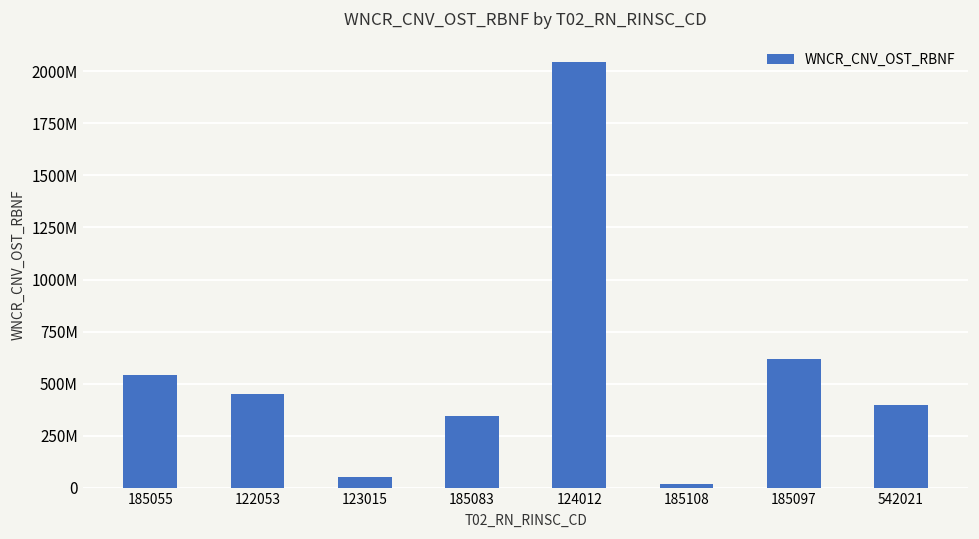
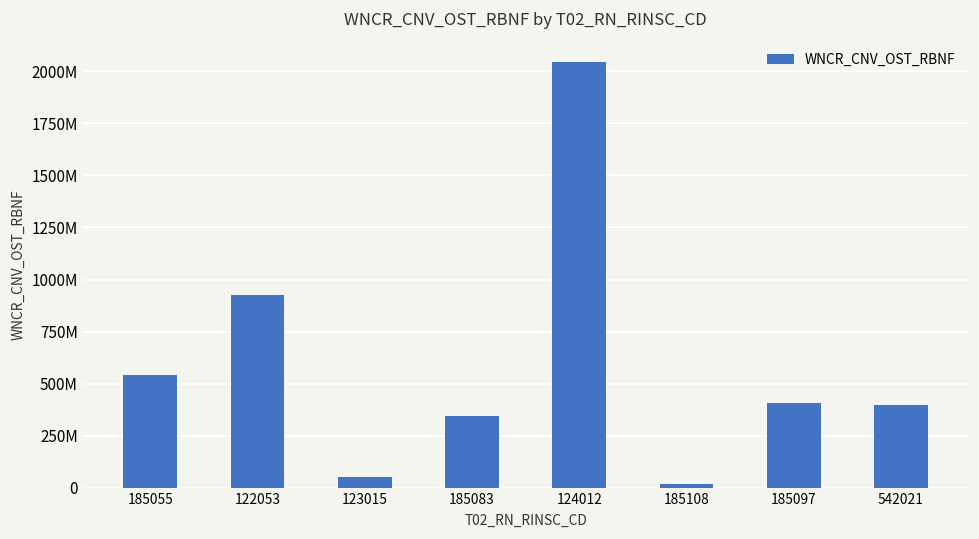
  {
    "185055": 540000000,
-   "122053": 450000000,
+   "122053": 920000000,
    "123015": 50000000,
    "185083": 350000000,
    "124012": 2040000000,
    "185108": 20000000,
-   "185097": 620000000,
+   "185097": 410000000,
    "542021": 400000000
  }
